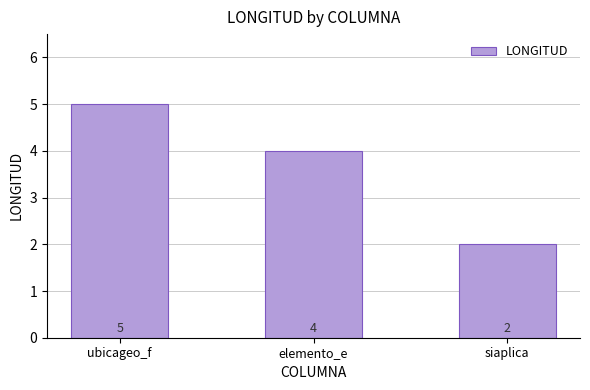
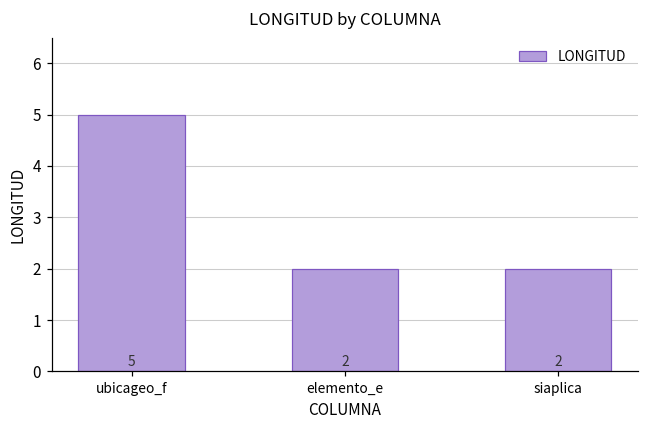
  {
    "ubicageo_f": 5,
-   "elemento_e": 4,
+   "elemento_e": 2,
    "siaplica": 2
  }
